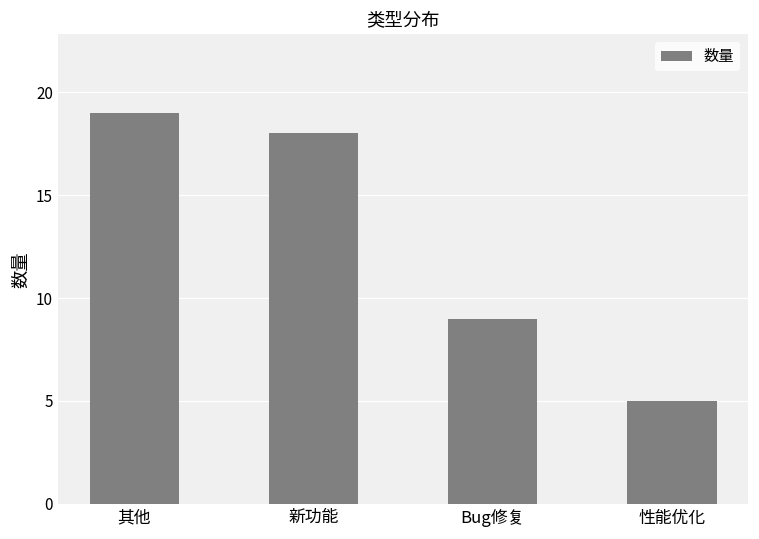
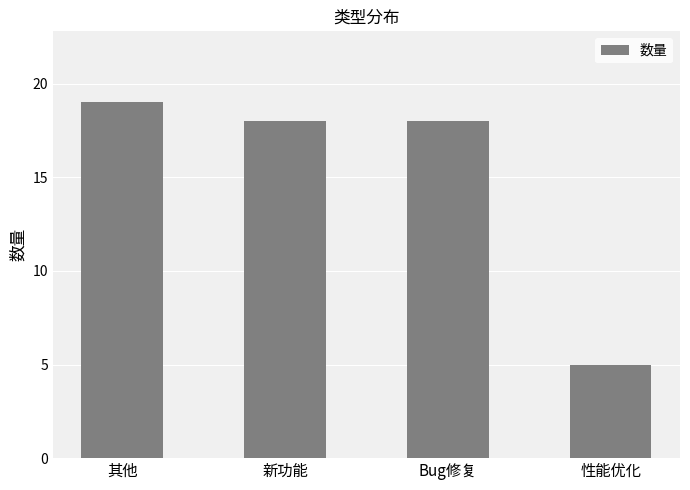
  {
    "其他": 19,
    "新功能": 18,
-   "Bug修复": 9,
+   "Bug修复": 18,
    "性能优化": 5
  }
